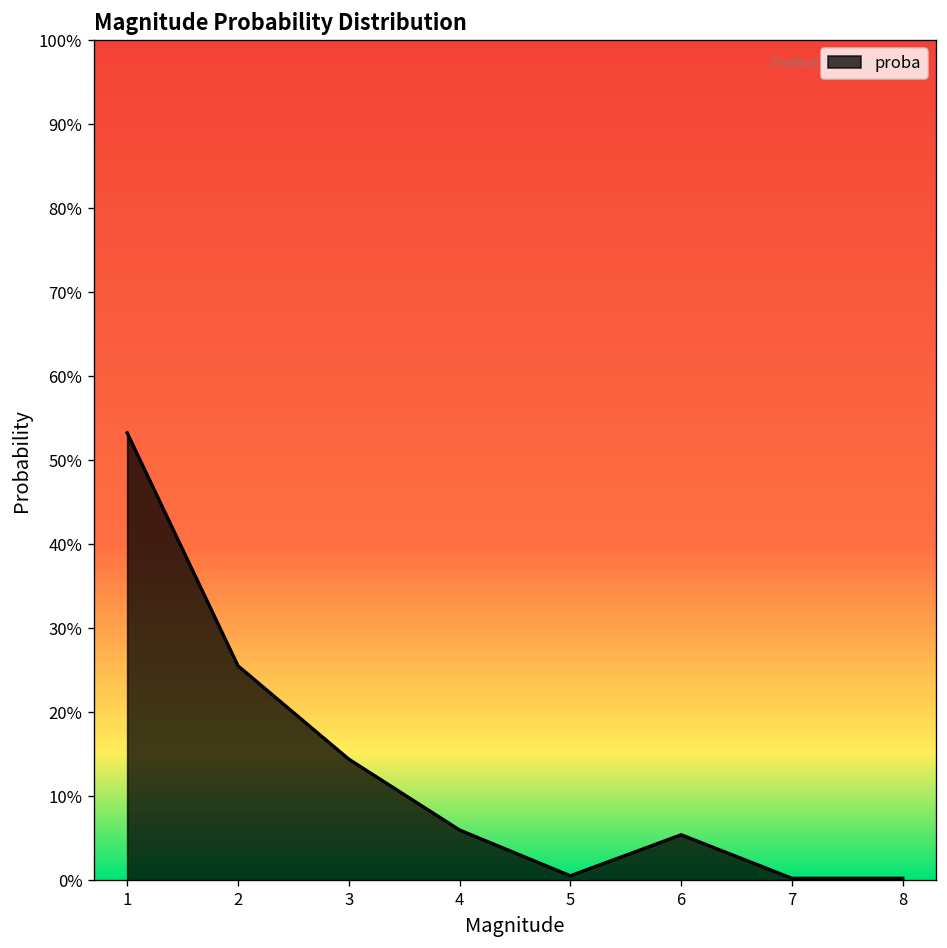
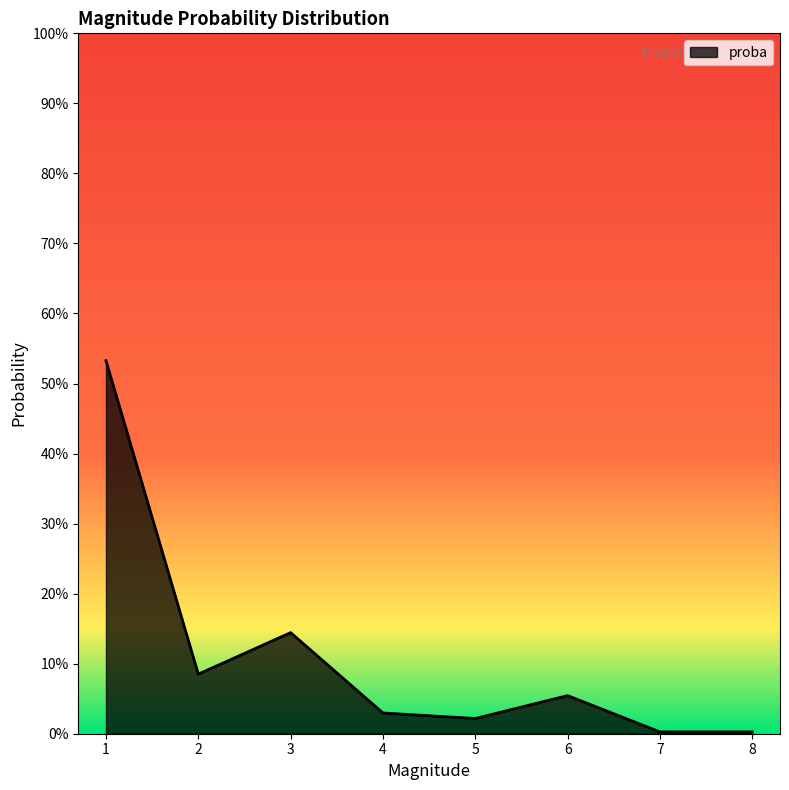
  {
    "1": "53%",
-   "2": "26%",
+   "2": "9%",
    "3": "14%",
-   "4": "6%",
-   "5": "1%",
+   "4": "3%",
+   "5": "2%",
    "6": "5%",
    "7": "0%",
    "8": "0%"
  }
